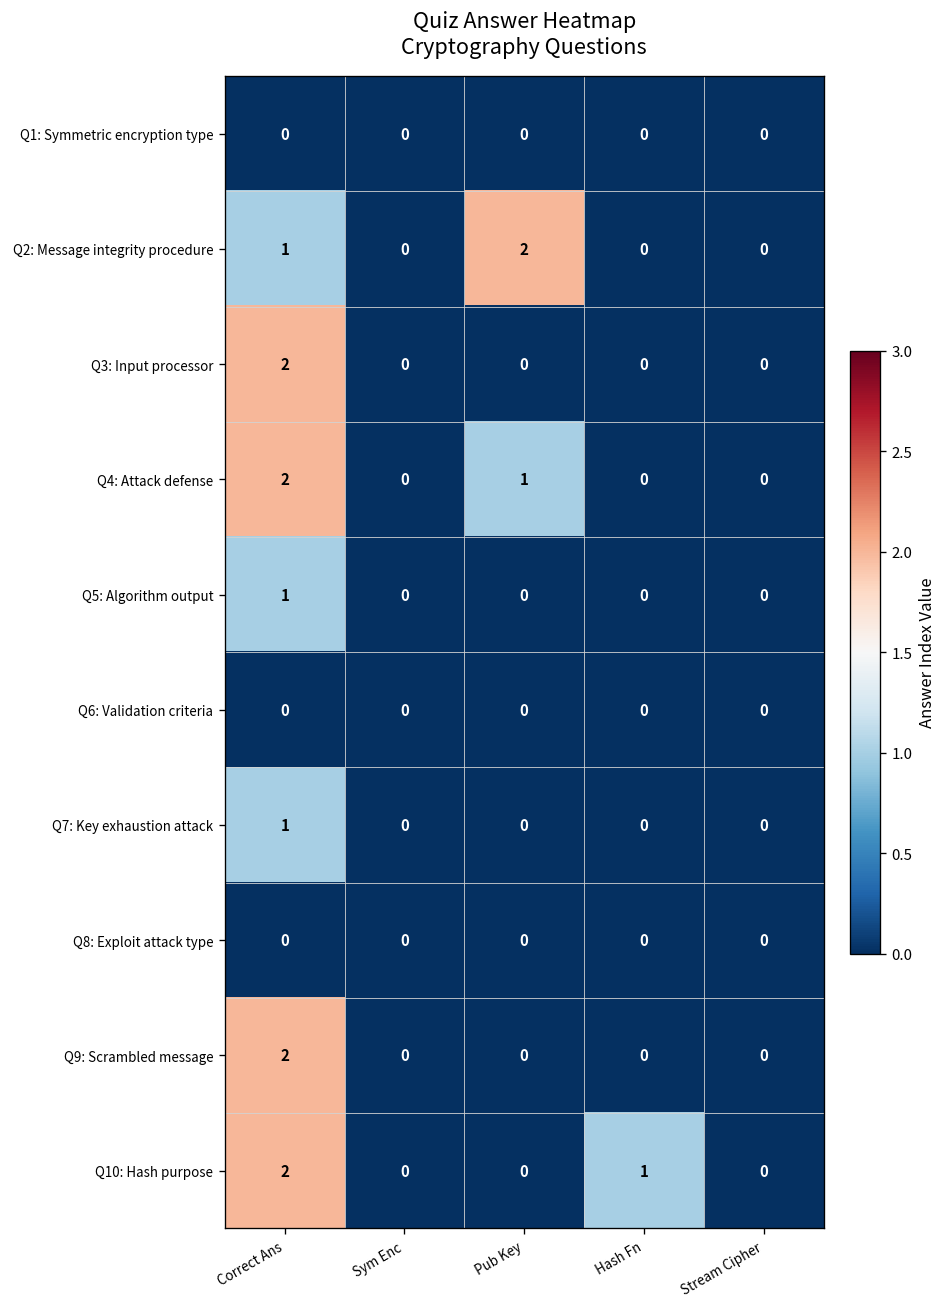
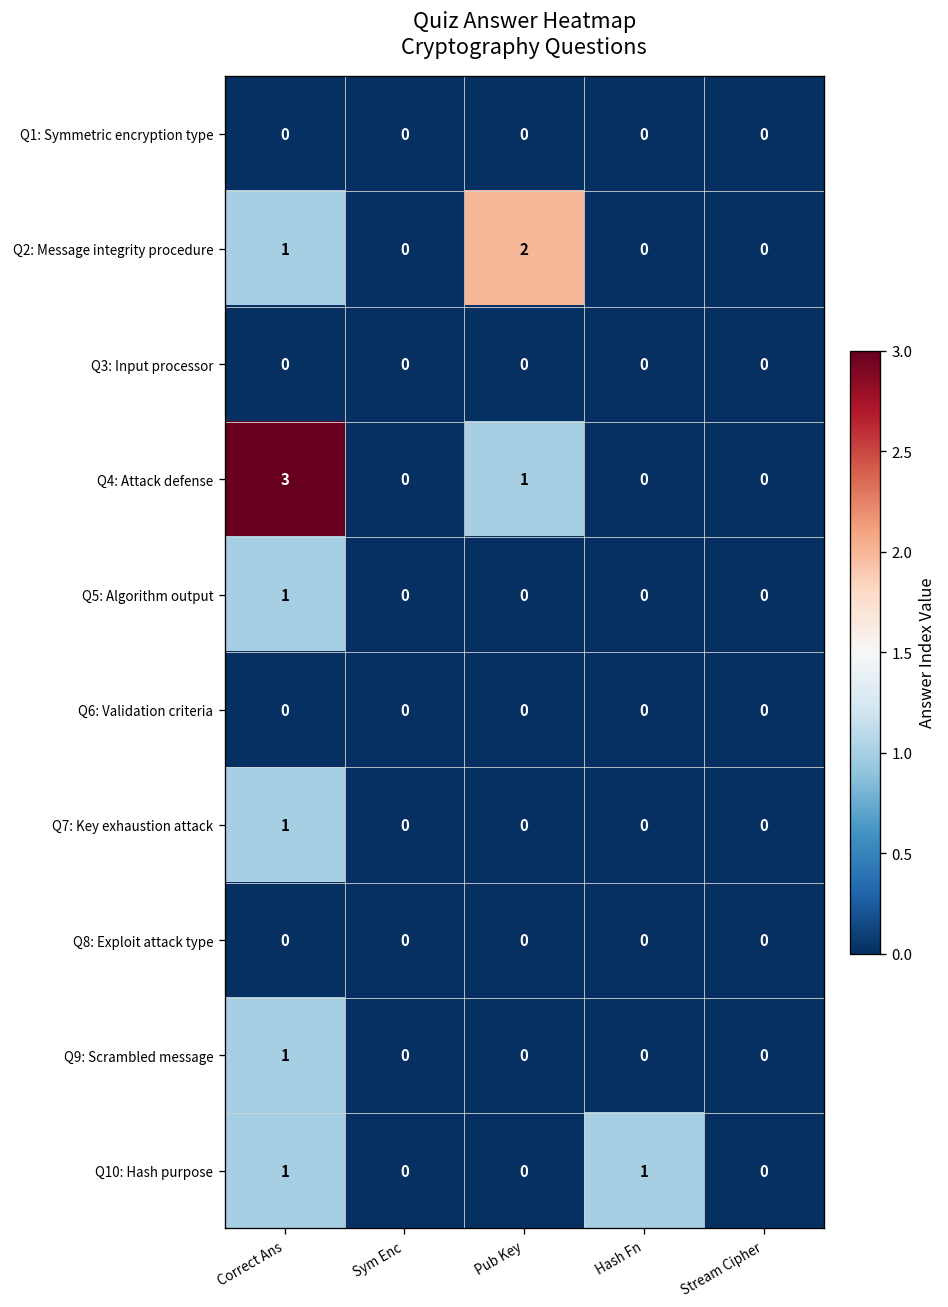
  {
    "Q1: Symmetric encryption type": {
      "Correct Ans": 0,
      "Sym Enc": 0,
      "Pub Key": 0,
      "Hash Fn": 0,
      "Stream Cipher": 0
    },
    "Q2: Message integrity procedure": {
      "Correct Ans": 1,
      "Sym Enc": 0,
      "Pub Key": 2,
      "Hash Fn": 0,
      "Stream Cipher": 0
    },
    "Q3: Input processor": {
-     "Correct Ans": 2,
+     "Correct Ans": 0,
      "Sym Enc": 0,
      "Pub Key": 0,
      "Hash Fn": 0,
      "Stream Cipher": 0
    },
    "Q4: Attack defense": {
-     "Correct Ans": 2,
+     "Correct Ans": 3,
      "Sym Enc": 0,
      "Pub Key": 1,
      "Hash Fn": 0,
      "Stream Cipher": 0
    },
    "Q5: Algorithm output": {
      "Correct Ans": 1,
      "Sym Enc": 0,
      "Pub Key": 0,
      "Hash Fn": 0,
      "Stream Cipher": 0
    },
    "Q6: Validation criteria": {
      "Correct Ans": 0,
      "Sym Enc": 0,
      "Pub Key": 0,
      "Hash Fn": 0,
      "Stream Cipher": 0
    },
    "Q7: Key exhaustion attack": {
      "Correct Ans": 1,
      "Sym Enc": 0,
      "Pub Key": 0,
      "Hash Fn": 0,
      "Stream Cipher": 0
    },
    "Q8: Exploit attack type": {
      "Correct Ans": 0,
      "Sym Enc": 0,
      "Pub Key": 0,
      "Hash Fn": 0,
      "Stream Cipher": 0
    },
    "Q9: Scrambled message": {
-     "Correct Ans": 2,
+     "Correct Ans": 1,
      "Sym Enc": 0,
      "Pub Key": 0,
      "Hash Fn": 0,
      "Stream Cipher": 0
    },
    "Q10: Hash purpose": {
-     "Correct Ans": 2,
+     "Correct Ans": 1,
      "Sym Enc": 0,
      "Pub Key": 0,
      "Hash Fn": 1,
      "Stream Cipher": 0
    }
  }
